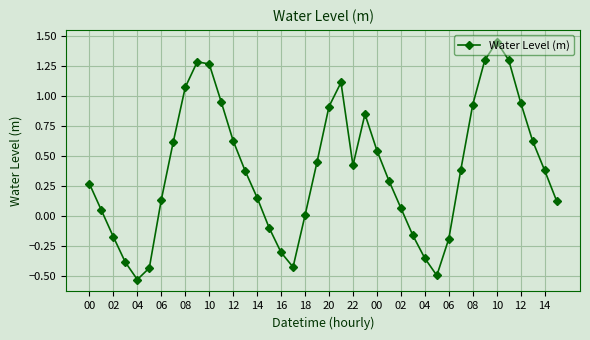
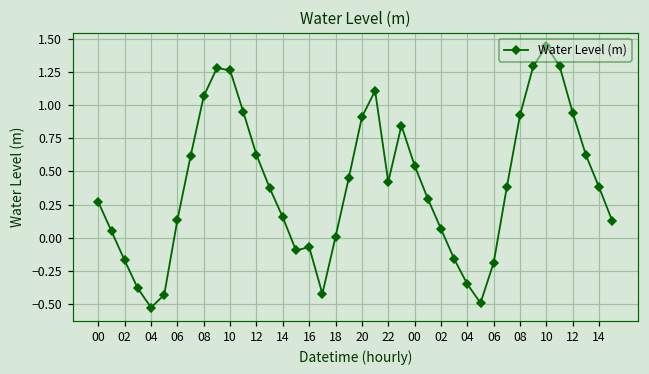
  {
-   "16": -0.30,
+   "16": -0.07,
    "18": 0.01,
    "20": 0.91,
    "22": 0.42
  }
